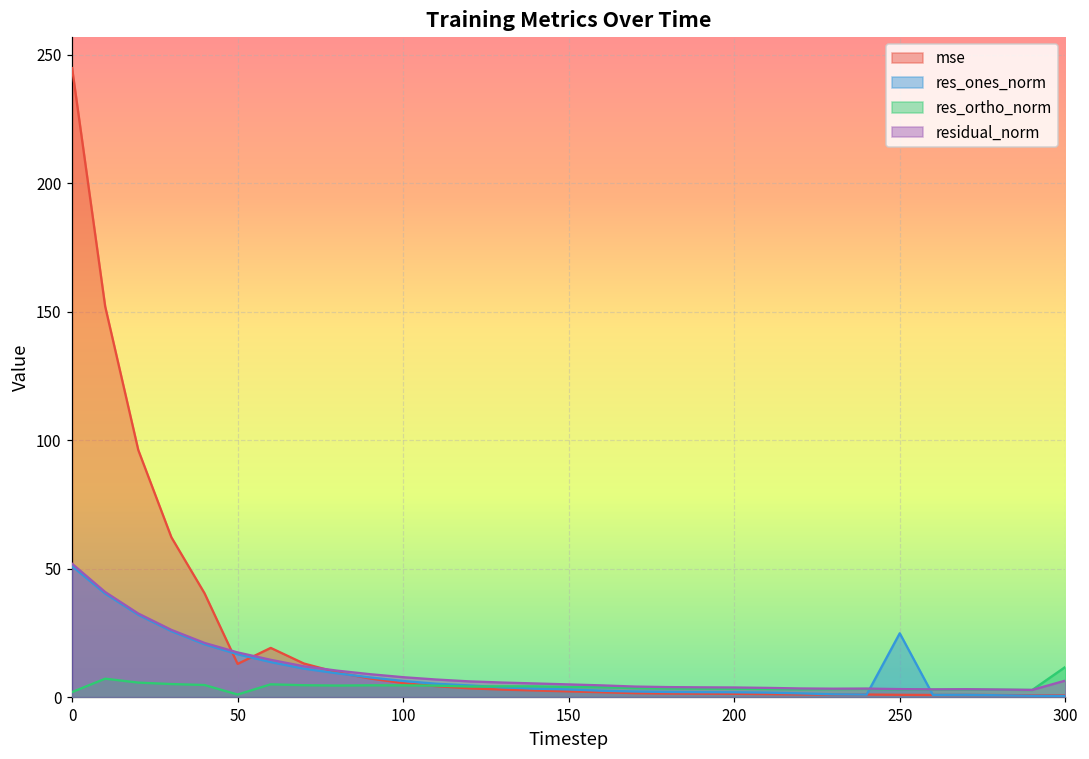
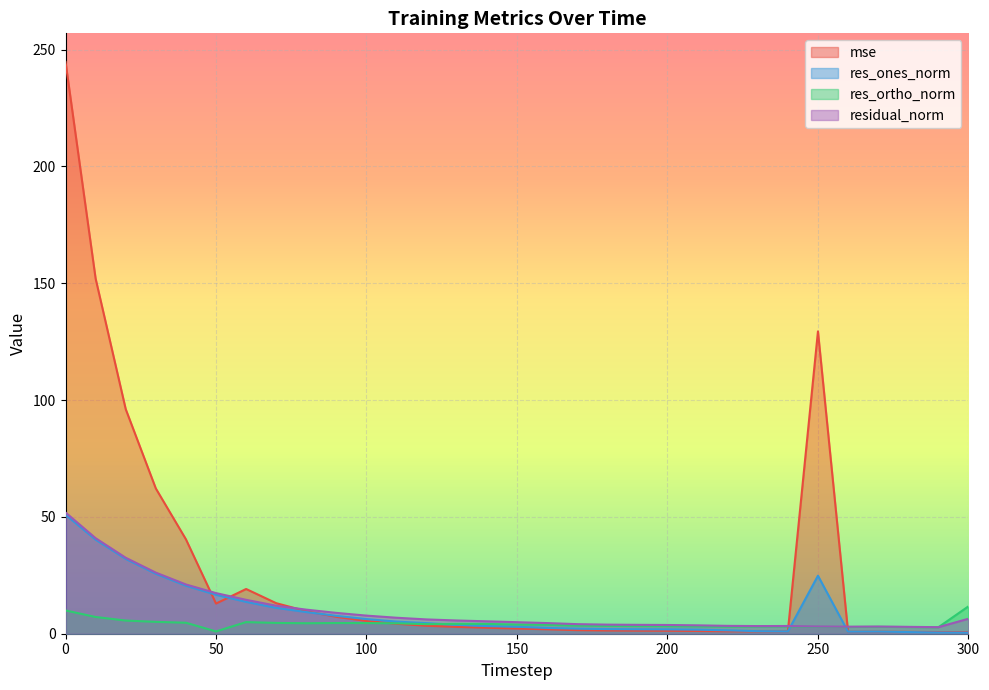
  {
    "mse": {
      "0": 245,
      "50": 13,
-     "250": 1
+     "250": 129
    },
    "res_ones_norm": {
      "250": 25
    },
    "res_ortho_norm": {
-     "0": 2,
+     "0": 10,
      "50": 1,
      "300": 12
    },
    "residual_norm": {
      "100": 8,
      "300": 6
    }
  }
